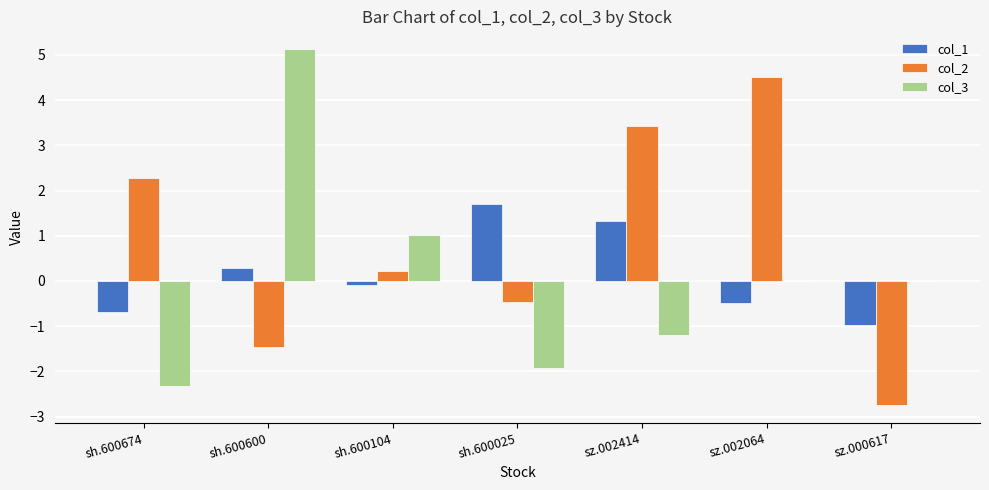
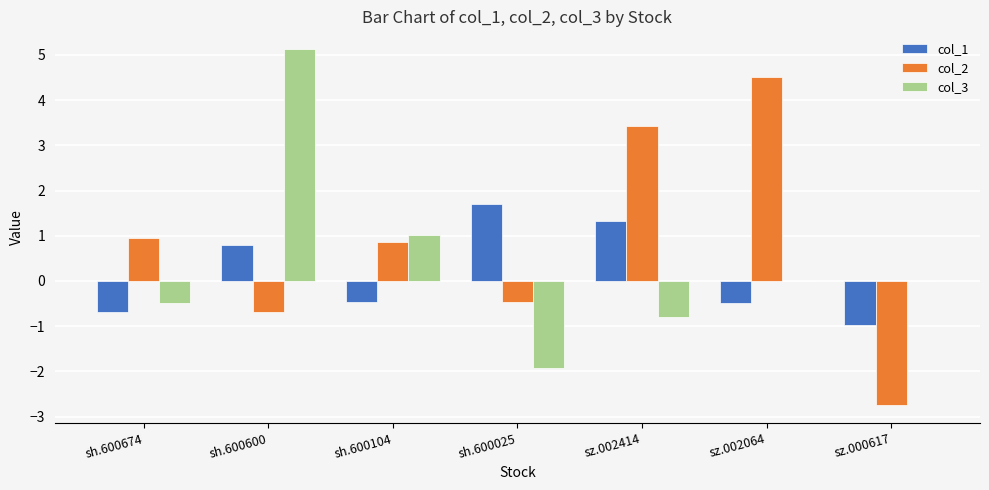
  {
    "col_1": {
      "sh.600674": -0.7,
-     "sh.600600": 0.3,
-     "sh.600104": -0.1,
+     "sh.600600": 0.8,
+     "sh.600104": -0.5,
      "sh.600025": 1.7,
      "sz.002414": 1.3,
      "sz.002064": -0.5,
      "sz.000617": -1.0
    },
    "col_2": {
-     "sh.600674": 2.3,
-     "sh.600600": -1.5,
-     "sh.600104": 0.2,
+     "sh.600674": 1.0,
+     "sh.600600": -0.7,
+     "sh.600104": 0.9,
      "sh.600025": -0.5,
      "sz.002414": 3.4,
      "sz.002064": 4.5,
      "sz.000617": -2.7
    },
    "col_3": {
-     "sh.600674": -2.3,
+     "sh.600674": -0.5,
      "sh.600600": 5.1,
      "sh.600104": 1.0,
      "sh.600025": -1.9,
-     "sz.002414": -1.2,
+     "sz.002414": -0.8,
      "sz.002064": 0.0,
      "sz.000617": 0.0
    }
  }
